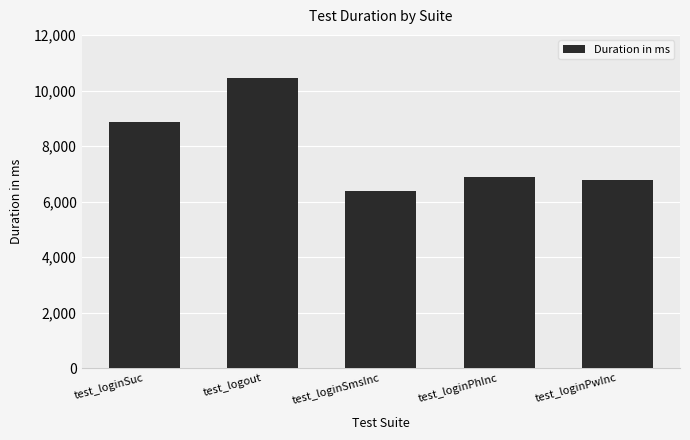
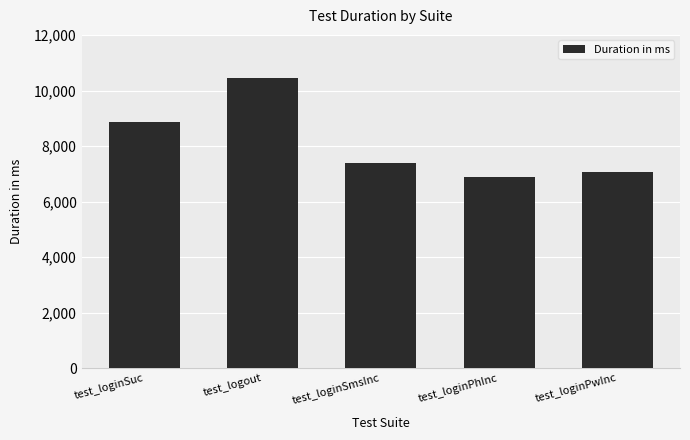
  {
    "test_loginSuc": "8,900",
    "test_logout": "10,400",
-   "test_loginSmsInc": "6,400",
+   "test_loginSmsInc": "7,400",
    "test_loginPhInc": "6,900",
-   "test_loginPwInc": "6,800"
+   "test_loginPwInc": "7,100"
  }
